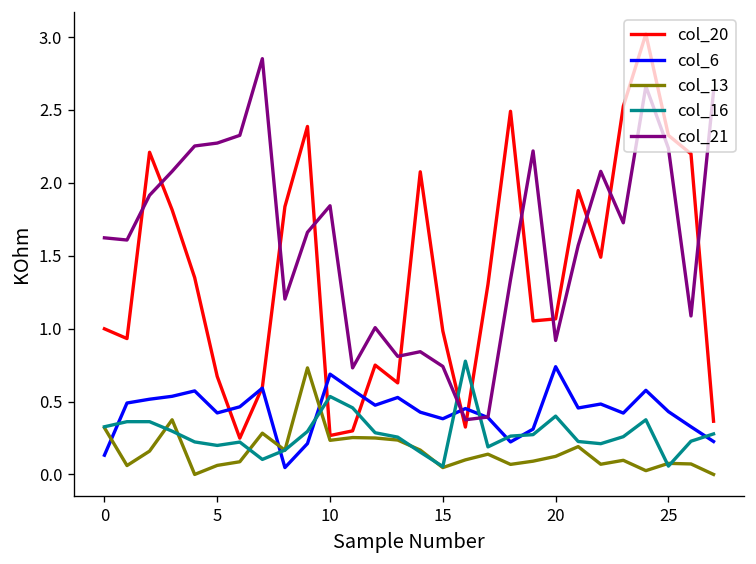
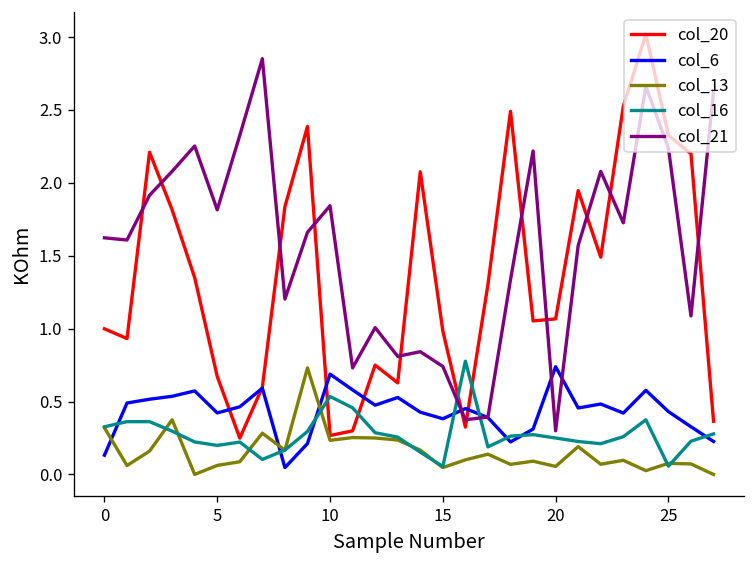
  {
    "col_20": {
      "0": 1.00,
      "5": 0.67,
      "10": 0.27,
      "15": 0.98,
      "20": 1.07
    },
    "col_6": {
      "0": 0.13,
      "5": 0.42,
      "10": 0.69,
      "15": 0.38,
      "20": 0.74,
      "25": 0.43
    },
    "col_13": {
      "5": 0.06,
      "10": 0.23,
-     "20": 0.12
+     "20": 0.06
    },
    "col_16": {
      "5": 0.20,
      "10": 0.54,
-     "20": 0.40
+     "20": 0.25
    },
    "col_21": {
      "0": 1.62,
-     "5": 2.27,
+     "5": 1.82,
      "10": 1.84,
      "15": 0.74,
-     "20": 0.92
+     "20": 0.30
    }
  }
